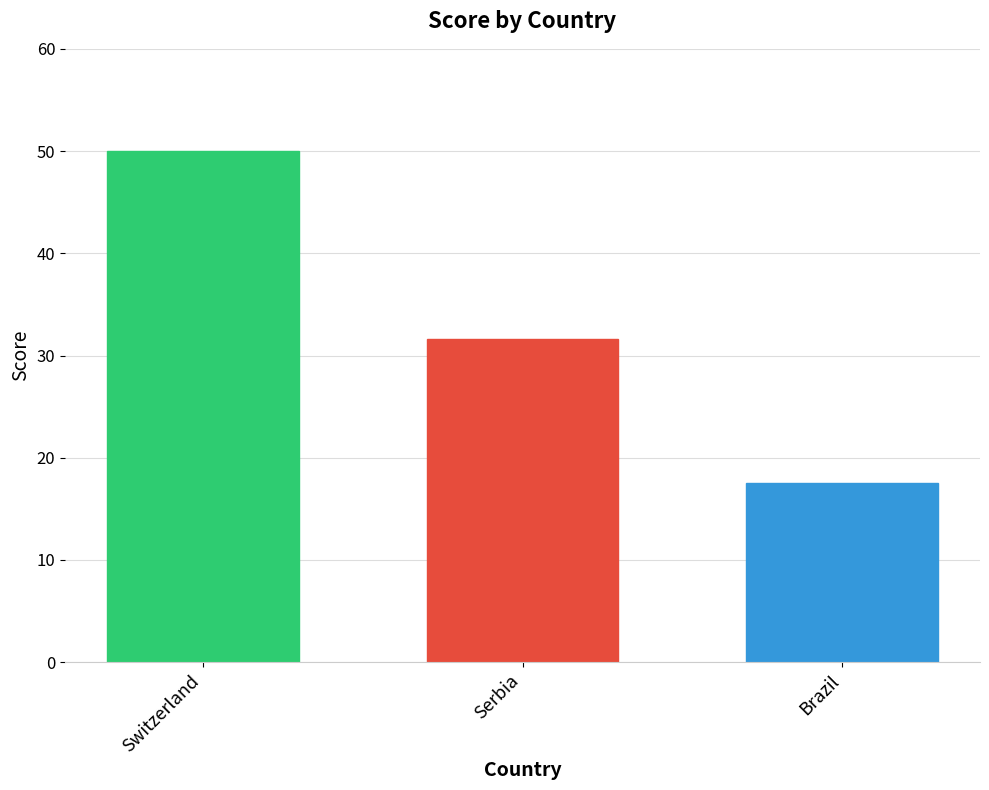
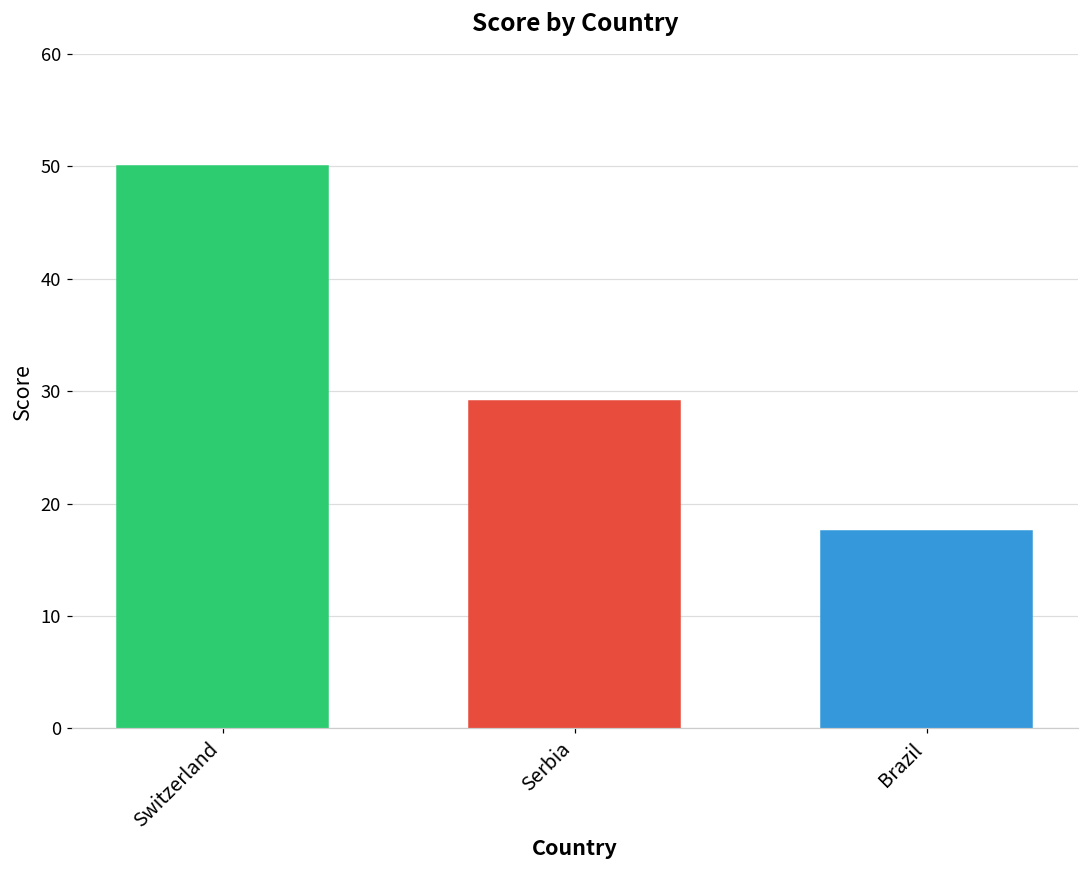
  {
    "Switzerland": 50.0,
-   "Serbia": 31.6,
+   "Serbia": 29.1,
    "Brazil": 17.6
  }
